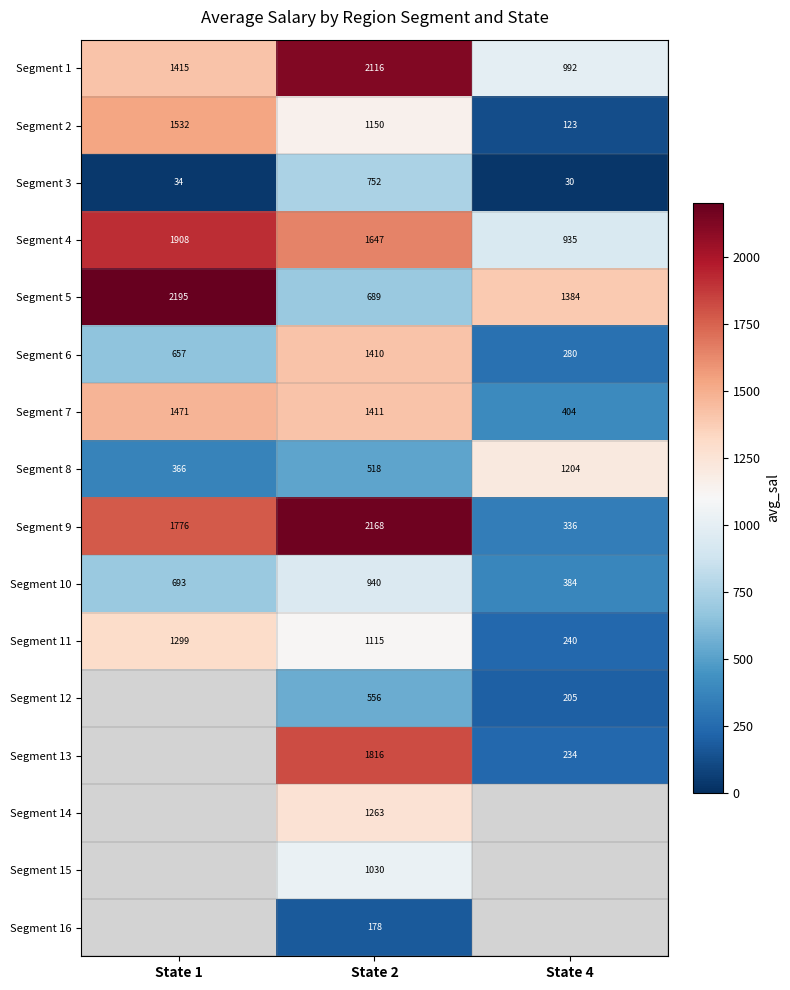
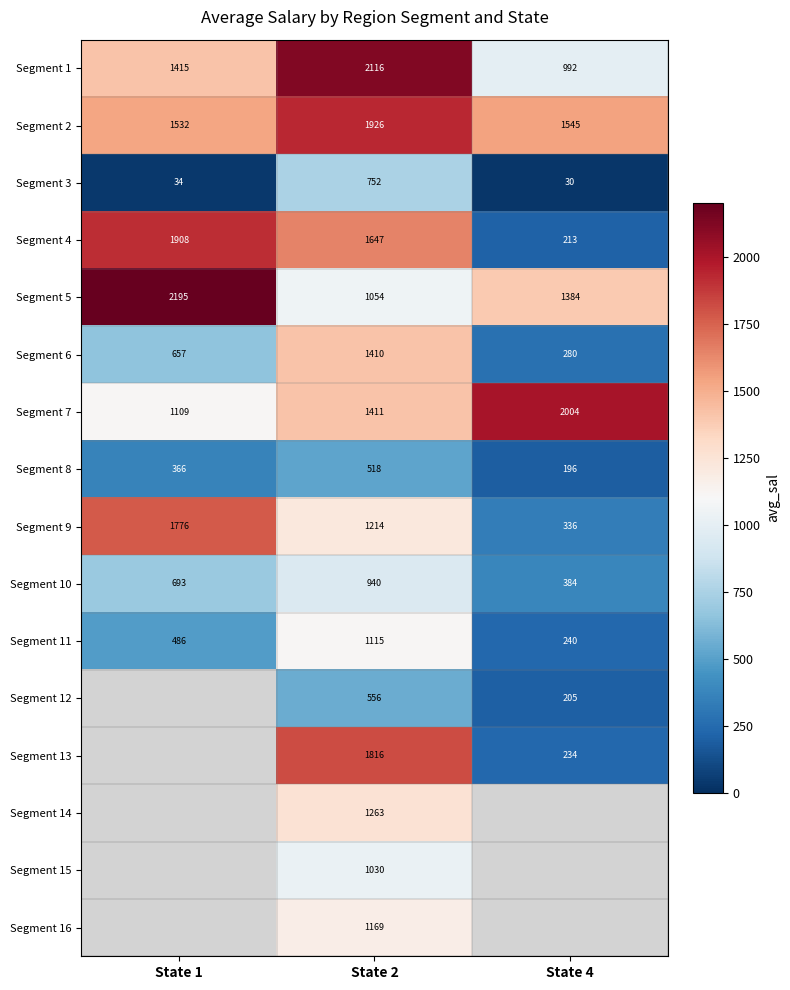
  {
    "Segment 1": {
      "State 1": 1415,
      "State 2": 2116,
      "State 4": 992
    },
    "Segment 2": {
      "State 1": 1532,
-     "State 2": 1150,
-     "State 4": 123
+     "State 2": 1926,
+     "State 4": 1545
    },
    "Segment 3": {
      "State 1": 34,
      "State 2": 752,
      "State 4": 30
    },
    "Segment 4": {
      "State 1": 1908,
      "State 2": 1647,
-     "State 4": 935
+     "State 4": 213
    },
    "Segment 5": {
      "State 1": 2195,
-     "State 2": 689,
+     "State 2": 1054,
      "State 4": 1384
    },
    "Segment 6": {
      "State 1": 657,
      "State 2": 1410,
      "State 4": 280
    },
    "Segment 7": {
-     "State 1": 1471,
+     "State 1": 1109,
      "State 2": 1411,
-     "State 4": 404
+     "State 4": 2004
    },
    "Segment 8": {
      "State 1": 366,
      "State 2": 518,
-     "State 4": 1204
+     "State 4": 196
    },
    "Segment 9": {
      "State 1": 1776,
-     "State 2": 2168,
+     "State 2": 1214,
      "State 4": 336
    },
    "Segment 10": {
      "State 1": 693,
      "State 2": 940,
      "State 4": 384
    },
    "Segment 11": {
-     "State 1": 1299,
+     "State 1": 486,
      "State 2": 1115,
      "State 4": 240
    },
    "Segment 12": {
      "State 2": 556,
      "State 4": 205
    },
    "Segment 13": {
      "State 2": 1816,
      "State 4": 234
    },
    "Segment 14": {
      "State 2": 1263
    },
    "Segment 15": {
      "State 2": 1030
    },
    "Segment 16": {
-     "State 2": 178
+     "State 2": 1169
    }
  }
